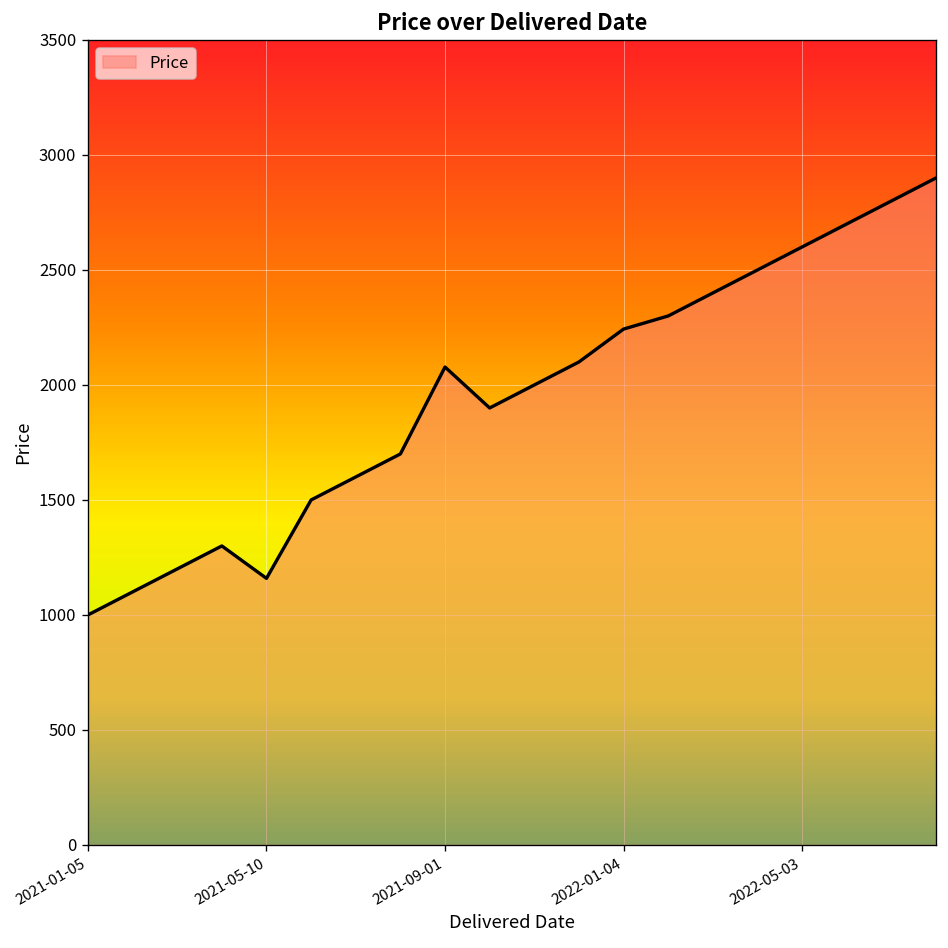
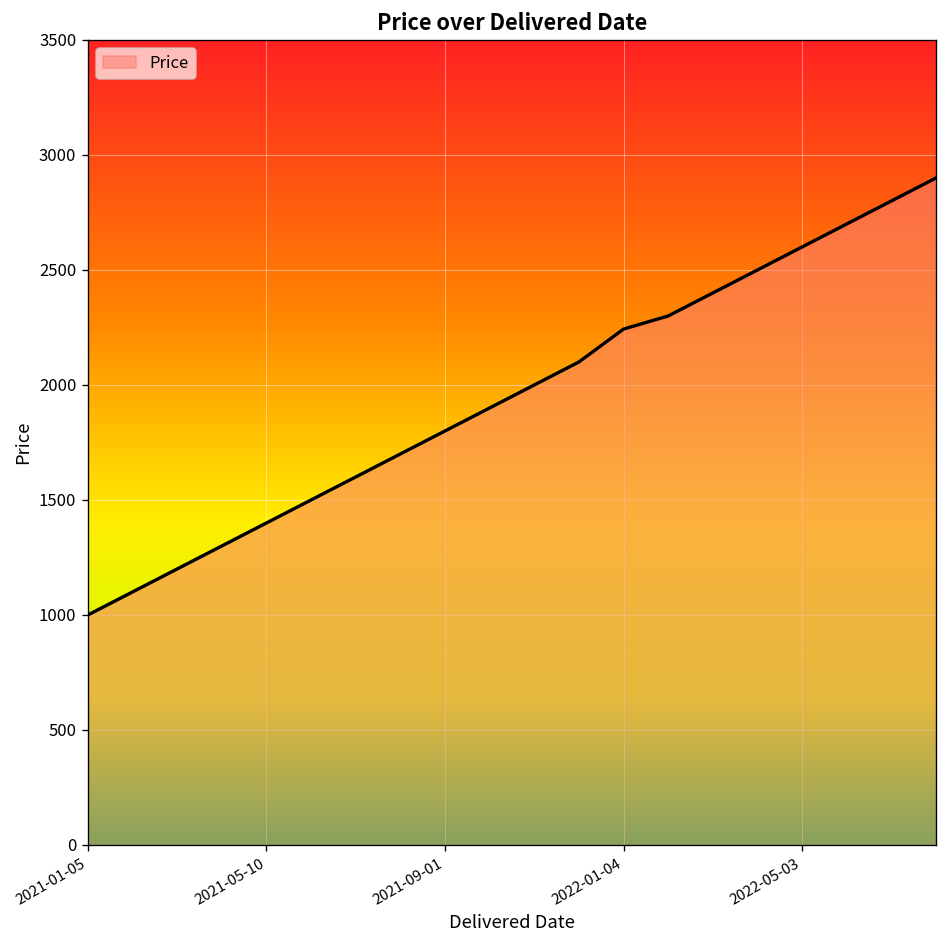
  {
    "2021-01-05": 1000,
-   "2021-05-10": 1160,
-   "2021-09-01": 2080,
+   "2021-05-10": 1400,
+   "2021-09-01": 1800,
    "2022-01-04": 2240,
    "2022-05-03": 2600
  }
